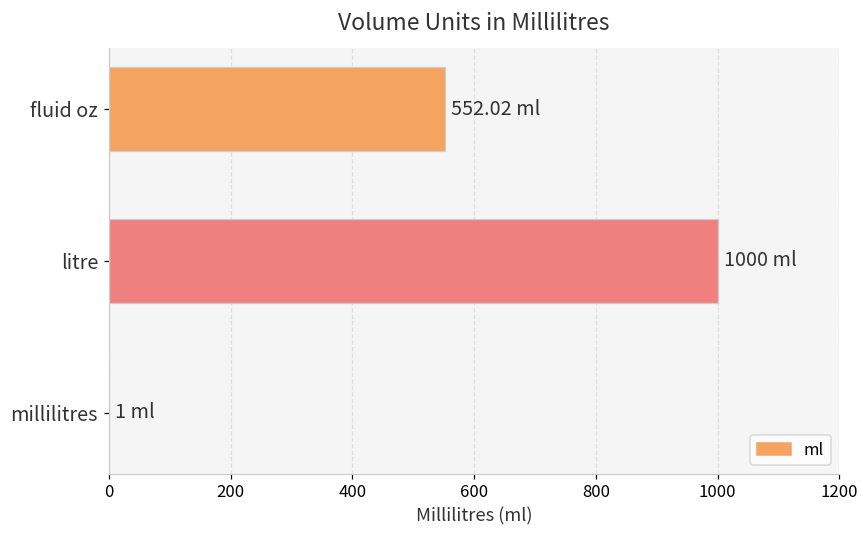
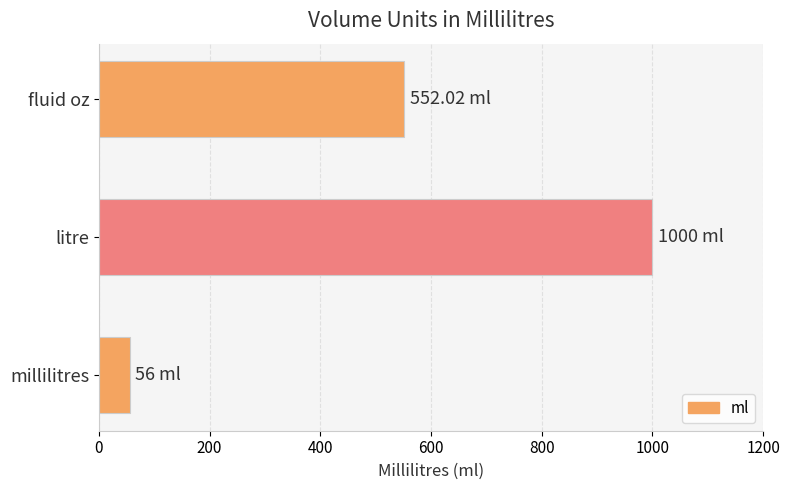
  {
    "fluid oz": 552.02,
    "litre": 1000,
-   "millilitres": 1
+   "millilitres": 56
  }
